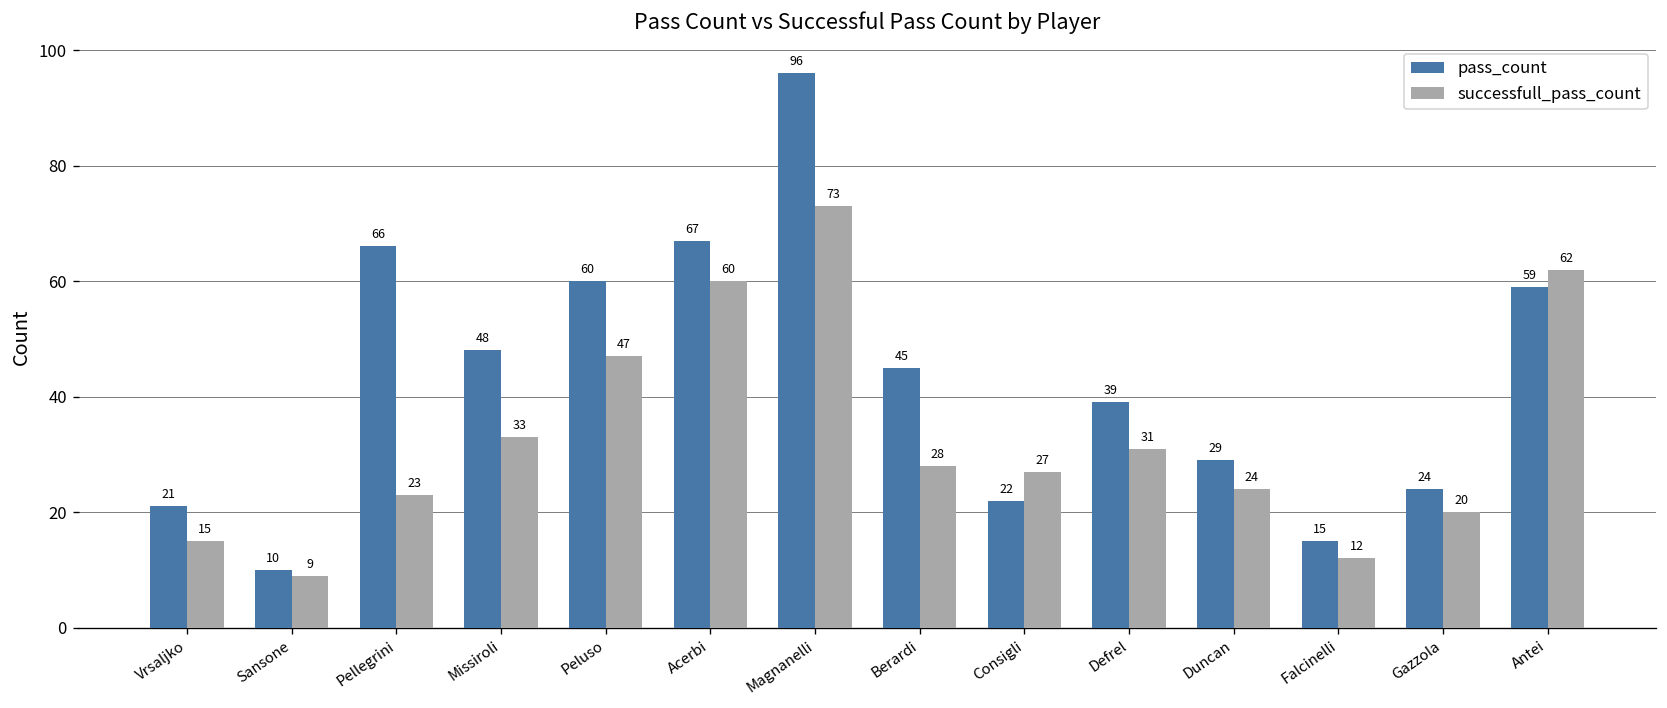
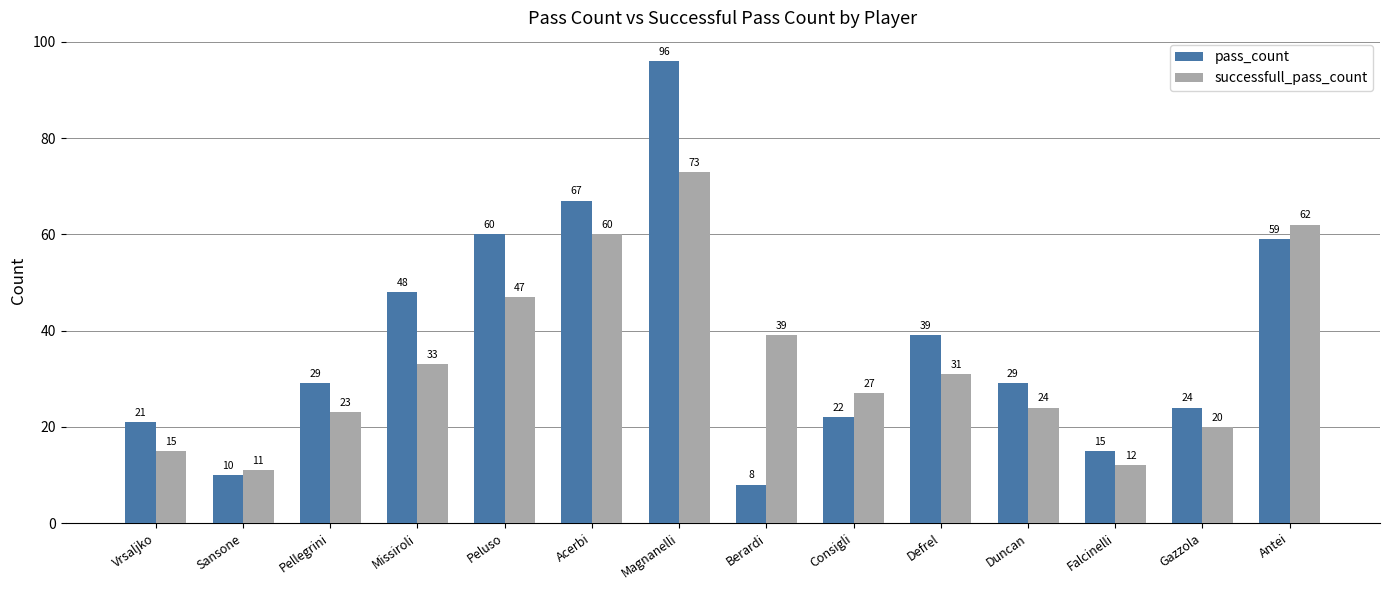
  {
    "pass_count": {
      "Vrsaljko": 21,
      "Sansone": 10,
-     "Pellegrini": 66,
+     "Pellegrini": 29,
      "Missiroli": 48,
      "Peluso": 60,
      "Acerbi": 67,
      "Magnanelli": 96,
-     "Berardi": 45,
+     "Berardi": 8,
      "Consigli": 22,
      "Defrel": 39,
      "Duncan": 29,
      "Falcinelli": 15,
      "Gazzola": 24,
      "Antei": 59
    },
    "successfull_pass_count": {
      "Vrsaljko": 15,
-     "Sansone": 9,
+     "Sansone": 11,
      "Pellegrini": 23,
      "Missiroli": 33,
      "Peluso": 47,
      "Acerbi": 60,
      "Magnanelli": 73,
-     "Berardi": 28,
+     "Berardi": 39,
      "Consigli": 27,
      "Defrel": 31,
      "Duncan": 24,
      "Falcinelli": 12,
      "Gazzola": 20,
      "Antei": 62
    }
  }
